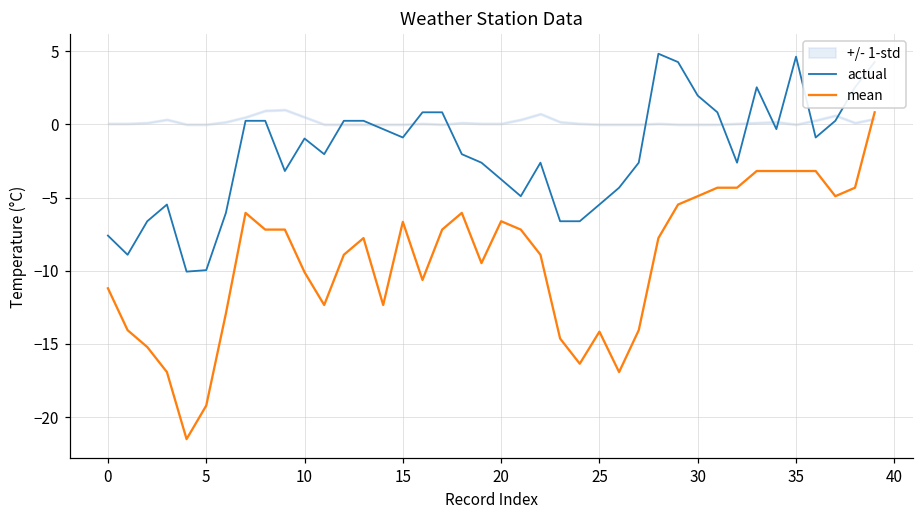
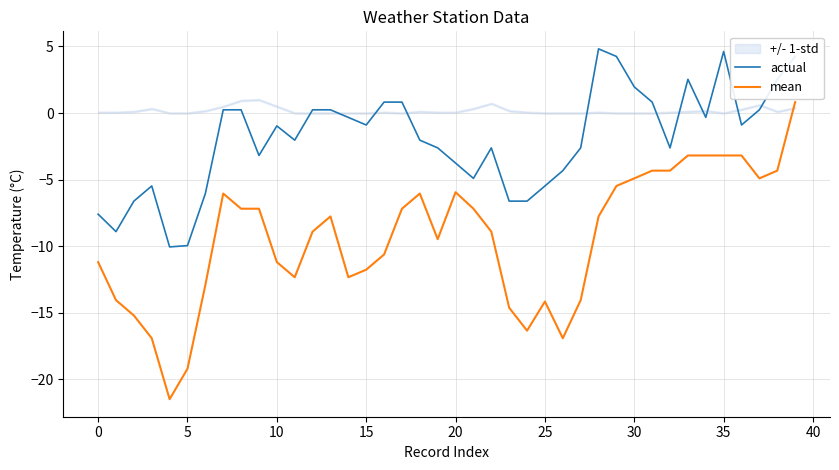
  {
    "actual": {
      "0": -7.6,
      "5": -10.0,
      "10": -1.0,
      "15": -0.9,
      "20": -3.8,
      "25": -5.5,
      "30": 2.0,
      "35": 4.6
    },
    "mean": {
      "0": -11.2,
      "5": -19.2,
-     "10": -10.1,
-     "15": -6.7,
-     "20": -6.6,
+     "10": -11.2,
+     "15": -11.8,
+     "20": -6.0,
      "25": -14.2,
      "30": -4.9,
      "35": -3.2
    }
  }
